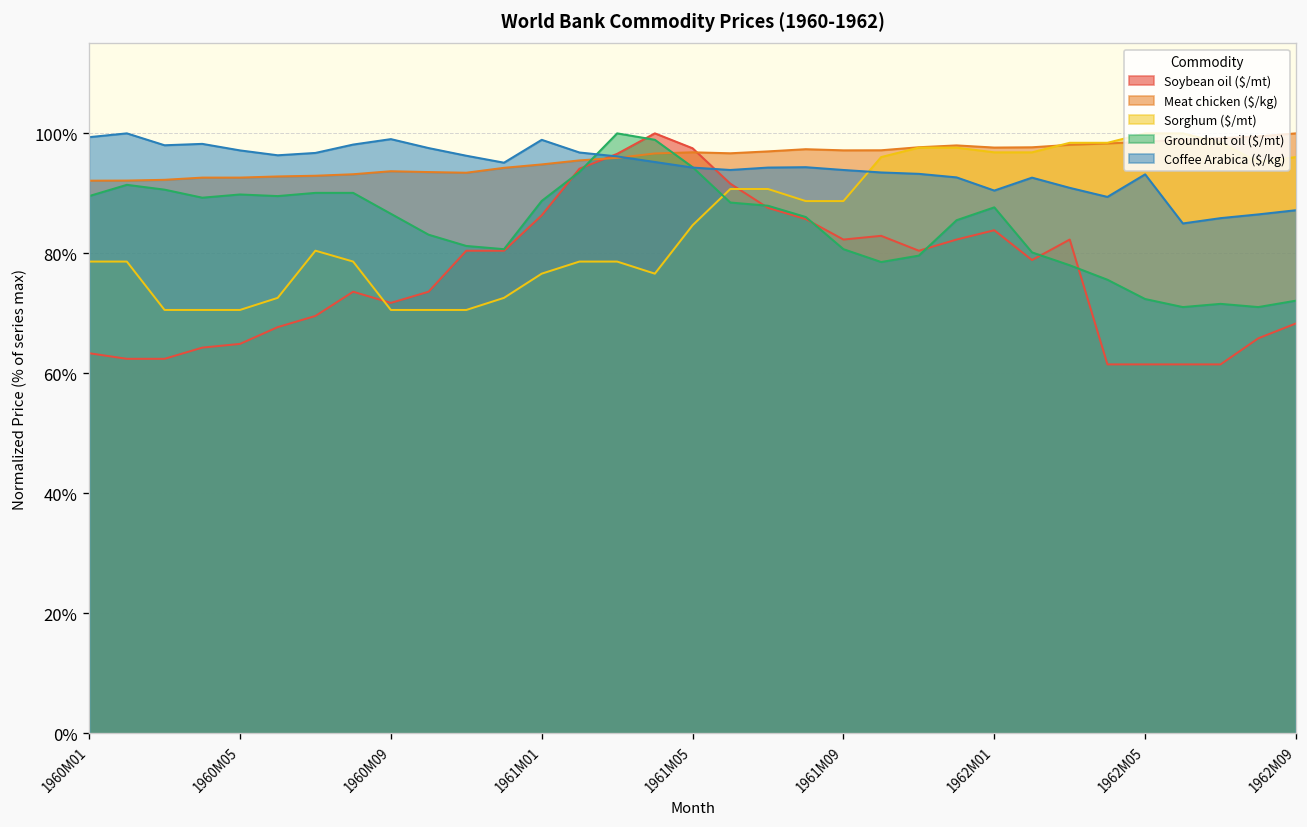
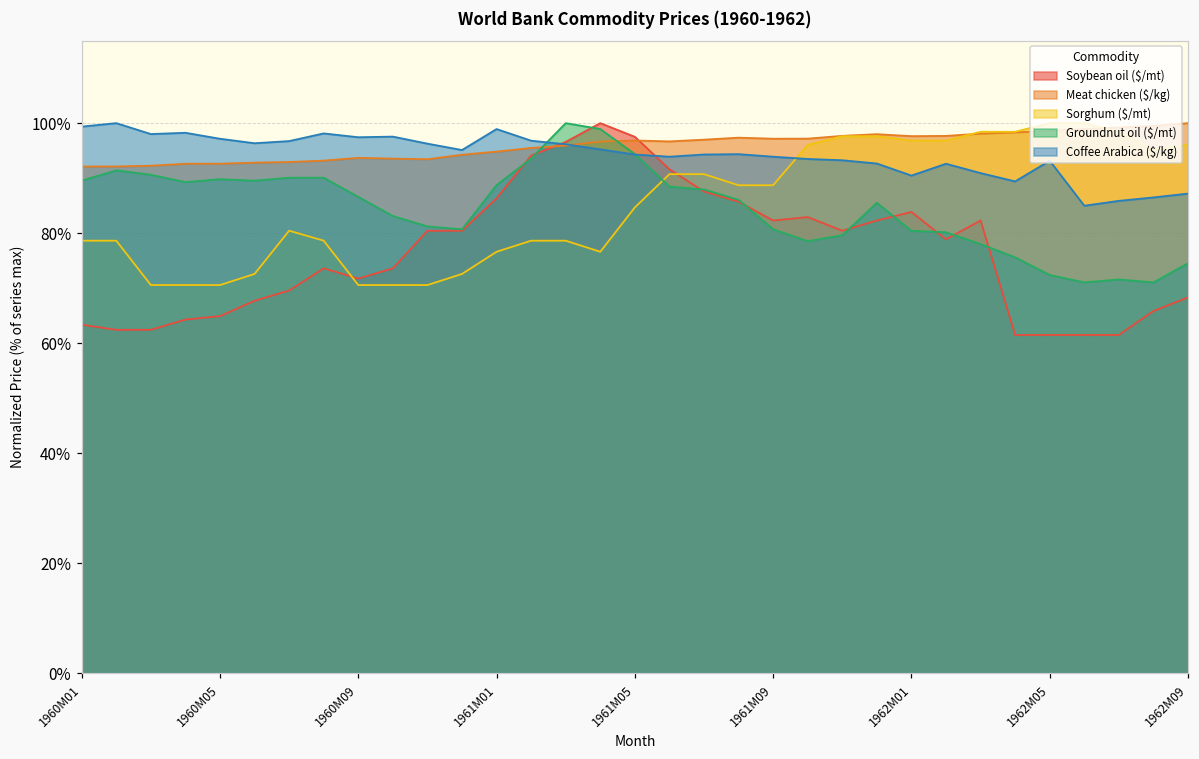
  {
    "Sorghum ($/mt)": {
      "1960M01": "79%",
      "1960M05": "71%",
      "1960M09": "71%",
      "1961M01": "77%",
      "1961M05": "85%",
      "1961M09": "89%",
      "1962M01": "97%",
      "1962M09": "96%"
    },
    "Groundnut oil ($/mt)": {
      "1960M01": "90%",
      "1960M05": "90%",
      "1960M09": "87%",
      "1961M01": "89%",
      "1961M09": "81%",
-     "1962M01": "88%",
+     "1962M01": "80%",
      "1962M05": "72%",
-     "1962M09": "72%"
+     "1962M09": "75%"
    },
    "Coffee Arabica ($/kg)": {
      "1960M01": "99%",
      "1960M05": "97%",
-     "1960M09": "99%",
+     "1960M09": "97%",
      "1961M01": "99%",
      "1961M09": "94%",
      "1962M01": "90%",
      "1962M05": "93%",
      "1962M09": "87%"
    }
  }
